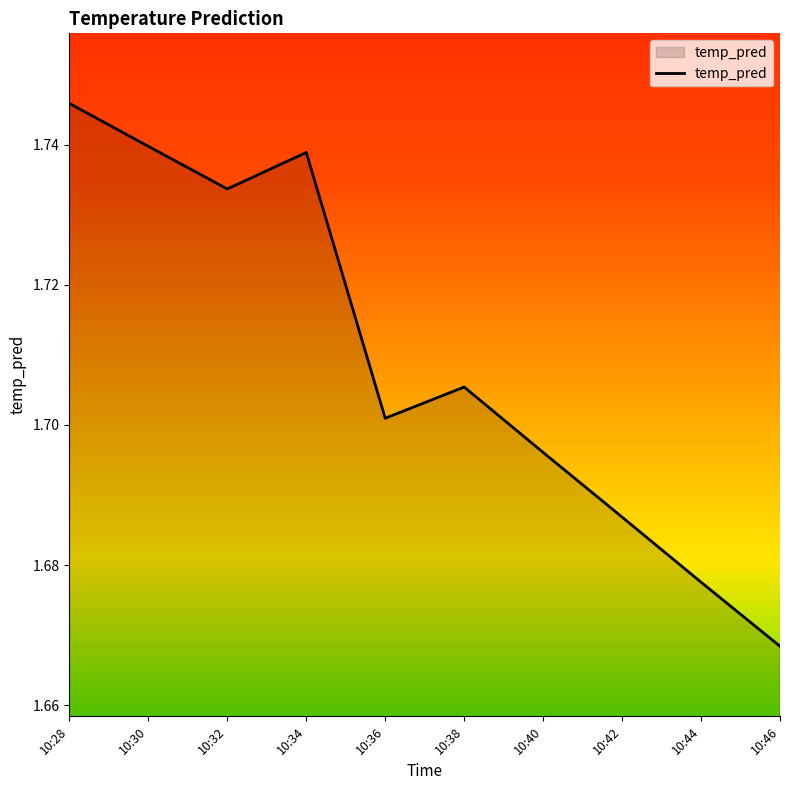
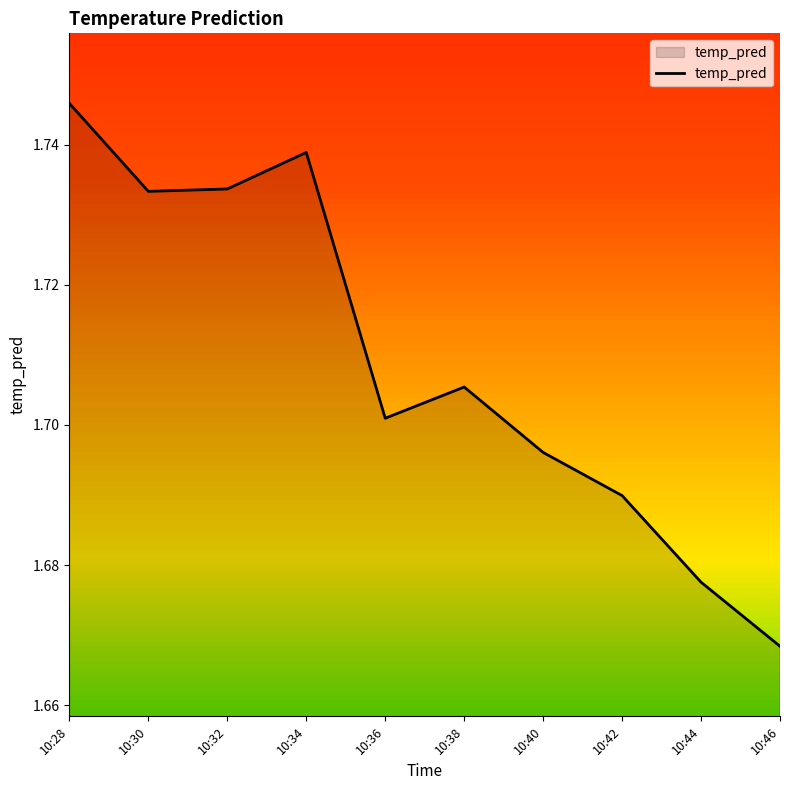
  {
    "10:28": 1.746,
-   "10:30": 1.740,
+   "10:30": 1.733,
    "10:32": 1.734,
    "10:34": 1.739,
    "10:36": 1.701,
    "10:38": 1.705,
    "10:40": 1.696,
-   "10:42": 1.687,
+   "10:42": 1.690,
    "10:44": 1.678,
    "10:46": 1.668
  }
